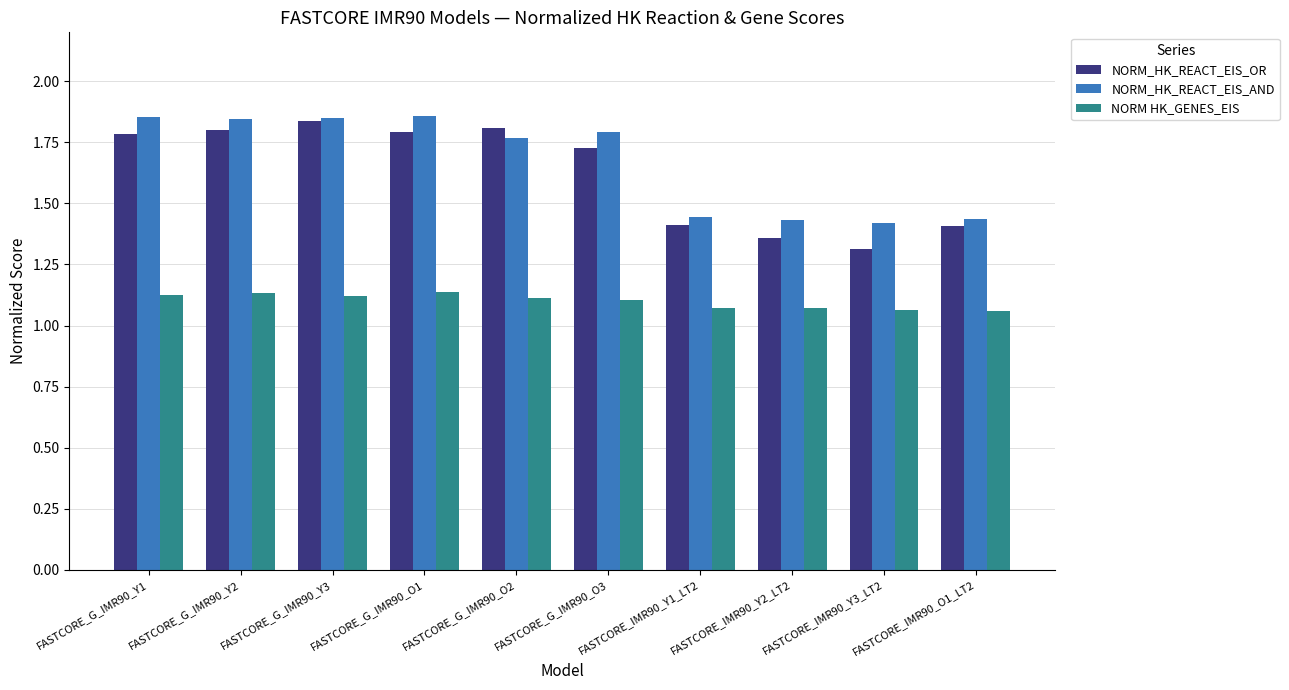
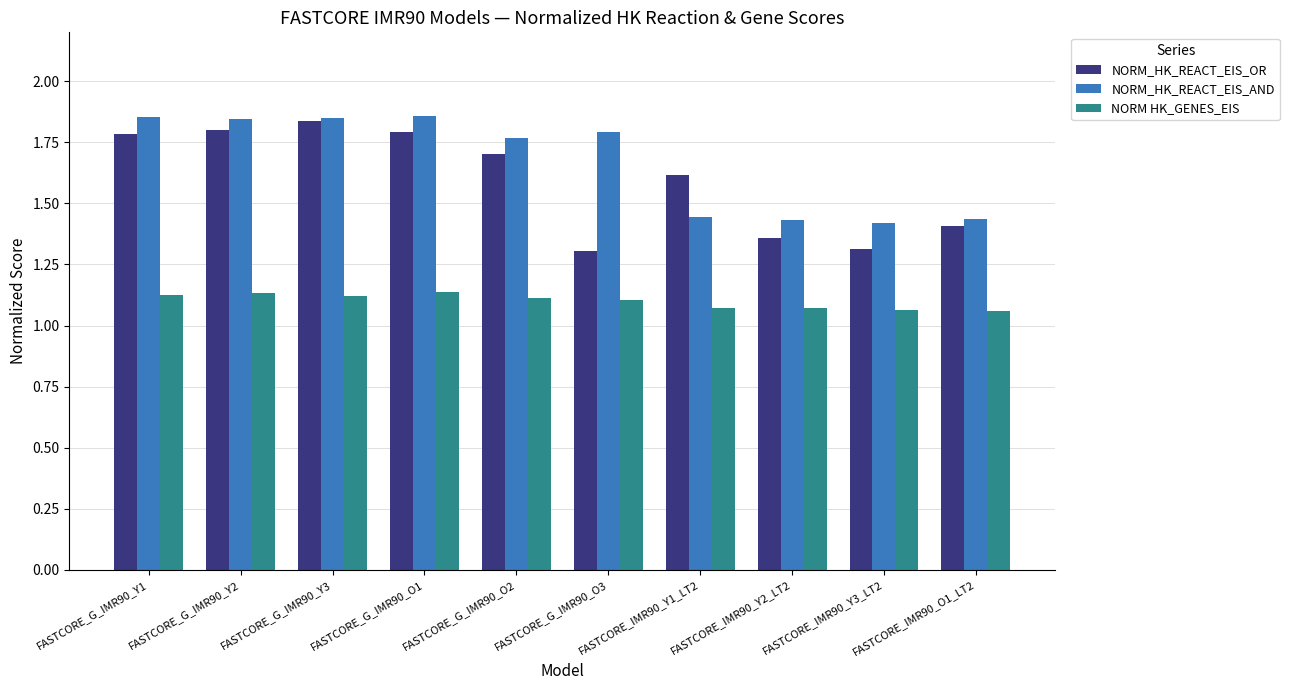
  {
    "NORM_HK_REACT_EIS_OR": {
      "FASTCORE_G_IMR90_Y1": 1.79,
      "FASTCORE_G_IMR90_Y2": 1.80,
      "FASTCORE_G_IMR90_Y3": 1.84,
      "FASTCORE_G_IMR90_O1": 1.79,
-     "FASTCORE_G_IMR90_O2": 1.81,
-     "FASTCORE_G_IMR90_O3": 1.73,
-     "FASTCORE_IMR90_Y1_LT2": 1.41,
+     "FASTCORE_G_IMR90_O2": 1.70,
+     "FASTCORE_G_IMR90_O3": 1.30,
+     "FASTCORE_IMR90_Y1_LT2": 1.62,
      "FASTCORE_IMR90_Y2_LT2": 1.36,
      "FASTCORE_IMR90_Y3_LT2": 1.31,
      "FASTCORE_IMR90_O1_LT2": 1.41
    }
  }
